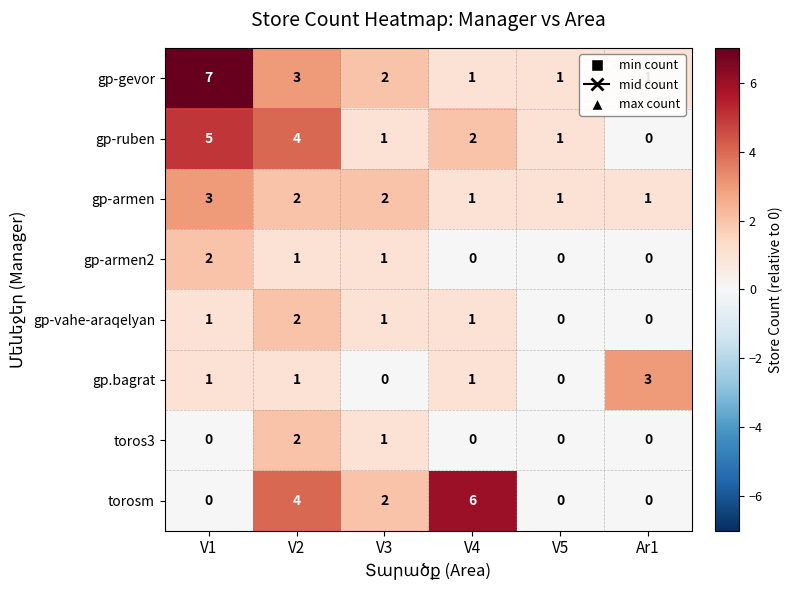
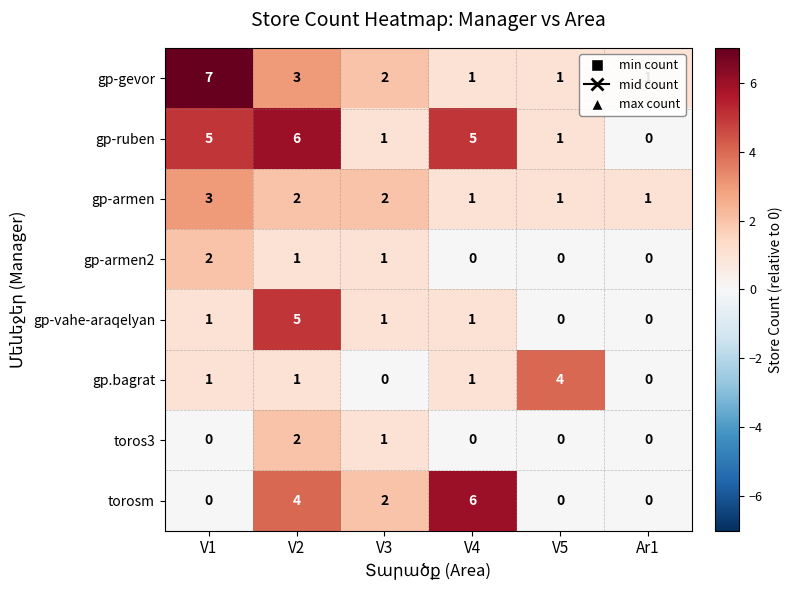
  {
    "gp-gevor": {
      "V1": 7,
      "V2": 3,
      "V3": 2,
      "V4": 1,
      "V5": 1
    },
    "gp-ruben": {
      "V1": 5,
-     "V2": 4,
+     "V2": 6,
      "V3": 1,
-     "V4": 2,
+     "V4": 5,
      "V5": 1,
      "Ar1": 0
    },
    "gp-armen": {
      "V1": 3,
      "V2": 2,
      "V3": 2,
      "V4": 1,
      "V5": 1,
      "Ar1": 1
    },
    "gp-armen2": {
      "V1": 2,
      "V2": 1,
      "V3": 1,
      "V4": 0,
      "V5": 0,
      "Ar1": 0
    },
    "gp-vahe-araqelyan": {
      "V1": 1,
-     "V2": 2,
+     "V2": 5,
      "V3": 1,
      "V4": 1,
      "V5": 0,
      "Ar1": 0
    },
    "gp.bagrat": {
      "V1": 1,
      "V2": 1,
      "V3": 0,
      "V4": 1,
-     "V5": 0,
-     "Ar1": 3
+     "V5": 4,
+     "Ar1": 0
    },
    "toros3": {
      "V1": 0,
      "V2": 2,
      "V3": 1,
      "V4": 0,
      "V5": 0,
      "Ar1": 0
    },
    "torosm": {
      "V1": 0,
      "V2": 4,
      "V3": 2,
      "V4": 6,
      "V5": 0,
      "Ar1": 0
    }
  }
